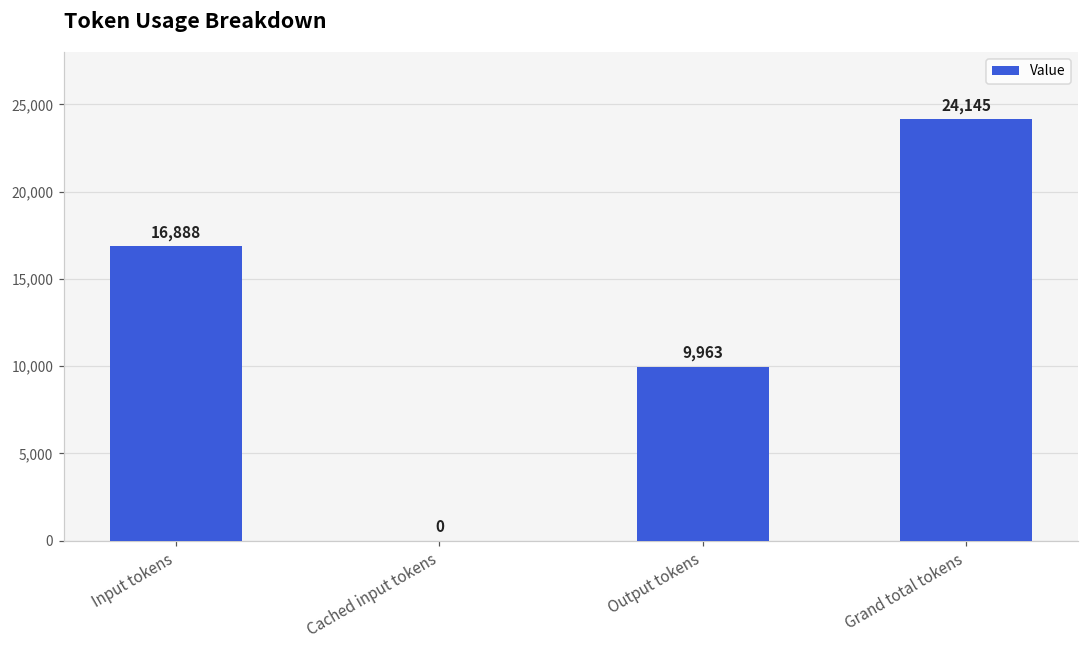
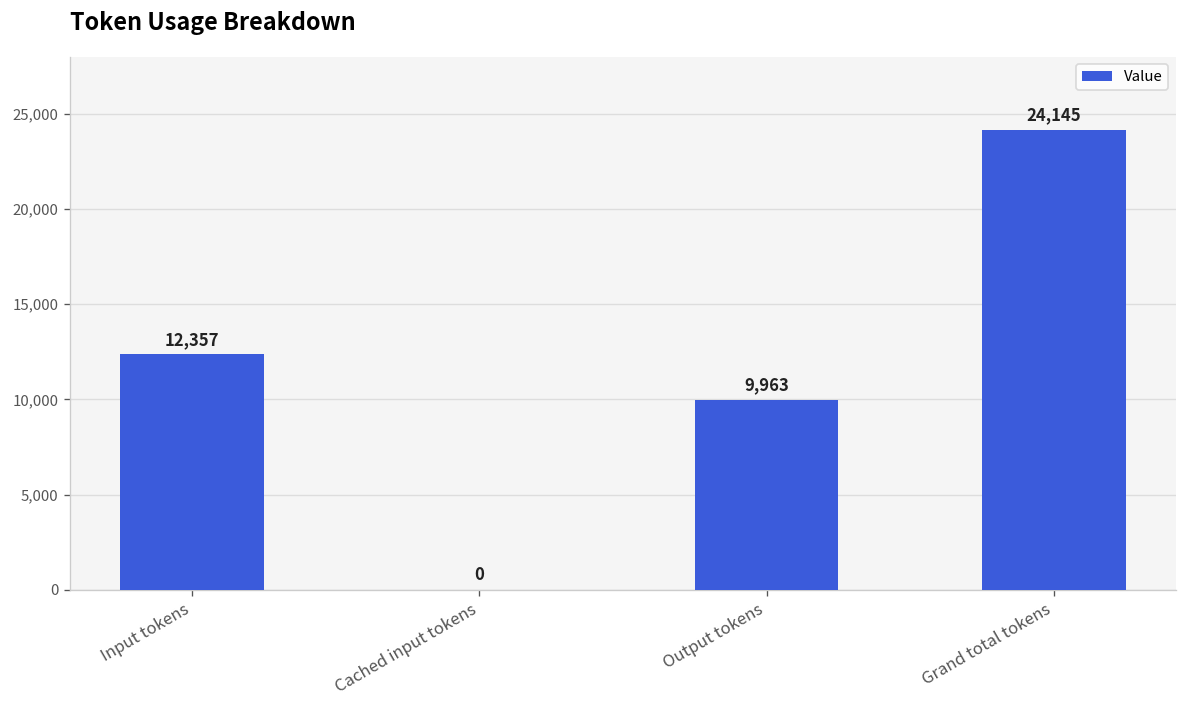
  {
-   "Input tokens": "16,888",
+   "Input tokens": "12,357",
    "Cached input tokens": "0",
    "Output tokens": "9,963",
    "Grand total tokens": "24,145"
  }
